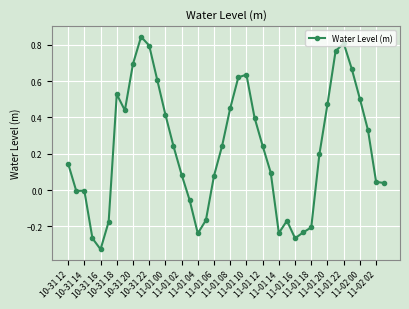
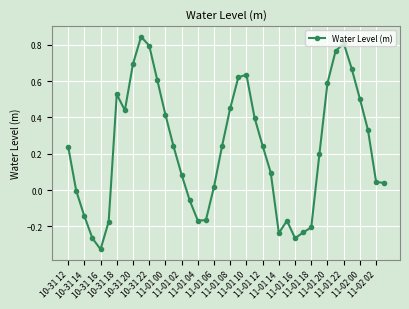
  {
-   "10-31 12": 0.15,
-   "10-31 14": 0.00,
+   "10-31 12": 0.24,
+   "10-31 14": -0.14,
    "10-31 16": -0.33,
    "10-31 18": 0.53,
    "10-31 20": 0.69,
    "10-31 22": 0.80,
    "11-01 00": 0.42,
    "11-01 02": 0.09,
-   "11-01 04": -0.24,
-   "11-01 06": 0.08,
+   "11-01 04": -0.17,
+   "11-01 06": 0.02,
    "11-01 08": 0.45,
    "11-01 10": 0.64,
    "11-01 12": 0.24,
    "11-01 14": -0.24,
    "11-01 16": -0.27,
    "11-01 18": -0.21,
-   "11-01 20": 0.47,
+   "11-01 20": 0.59,
    "11-02 00": 0.50,
    "11-02 02": 0.05
  }
